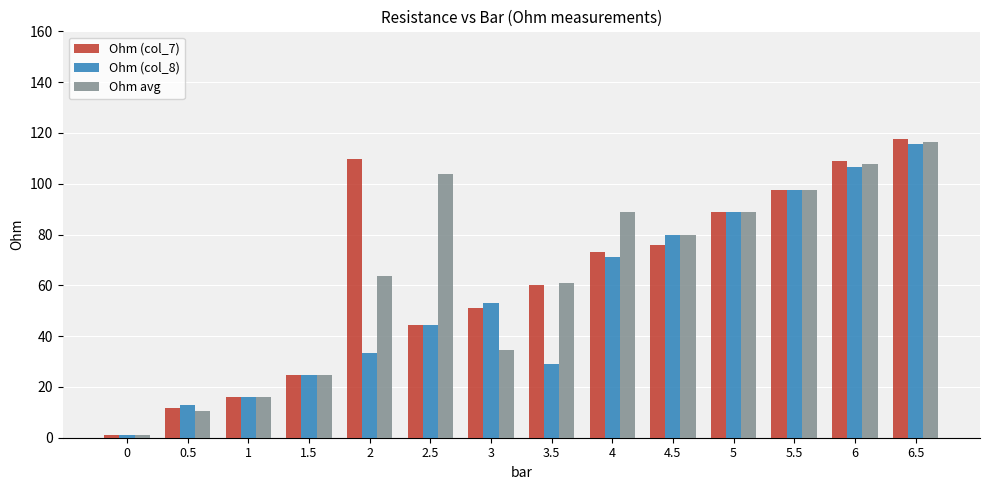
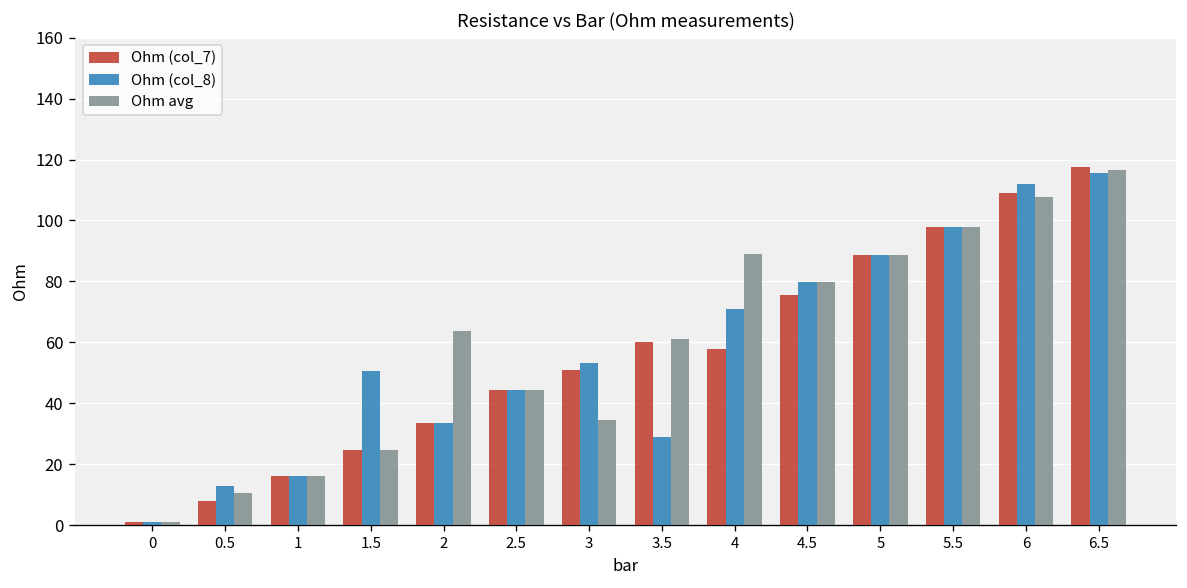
  {
    "Ohm (col_7)": {
      "0": 1,
-     "0.5": 12,
+     "0.5": 8,
      "1": 16,
      "1.5": 25,
-     "2": 110,
+     "2": 34,
      "2.5": 44,
      "3": 51,
      "3.5": 60,
-     "4": 73,
+     "4": 58,
      "4.5": 76,
      "5": 89,
      "5.5": 98,
      "6": 109,
      "6.5": 118
    },
    "Ohm (col_8)": {
      "0": 1,
      "0.5": 13,
      "1": 16,
-     "1.5": 25,
+     "1.5": 51,
      "2": 34,
      "2.5": 44,
      "3": 53,
      "3.5": 29,
      "4": 71,
      "4.5": 80,
      "5": 89,
      "5.5": 98,
-     "6": 107,
+     "6": 112,
      "6.5": 116
    },
    "Ohm avg": {
      "0": 1,
      "0.5": 11,
      "1": 16,
      "1.5": 25,
      "2": 64,
-     "2.5": 104,
+     "2.5": 44,
      "3": 35,
      "3.5": 61,
      "4": 89,
      "4.5": 80,
      "5": 89,
      "5.5": 98,
      "6": 108,
      "6.5": 117
    }
  }
